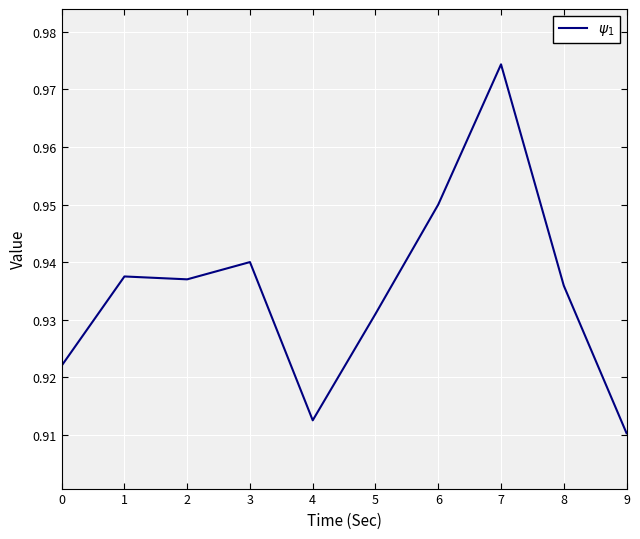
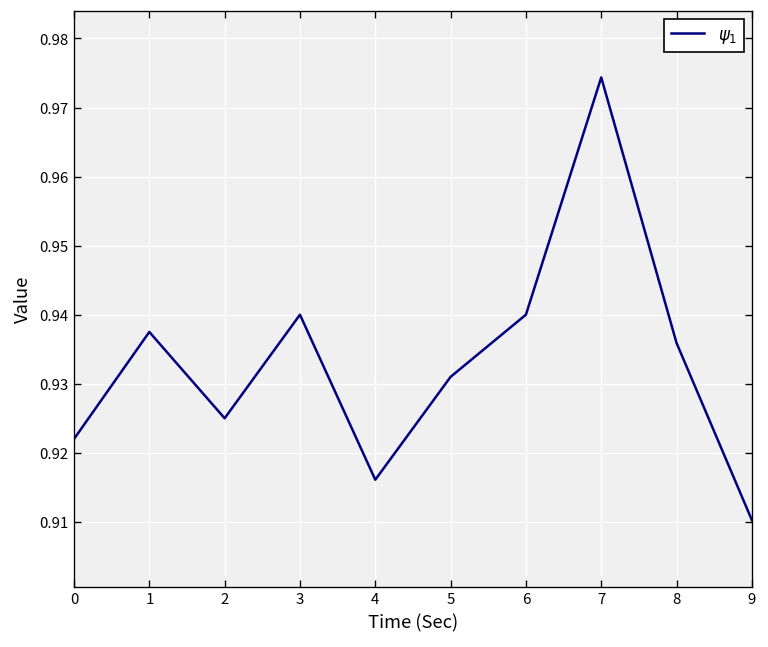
  {
    "0": 0.922,
    "1": 0.938,
-   "2": 0.937,
+   "2": 0.925,
    "3": 0.940,
-   "4": 0.913,
+   "4": 0.916,
    "5": 0.931,
-   "6": 0.95,
+   "6": 0.94,
    "7": 0.974,
    "8": 0.936,
    "9": 0.910
  }
